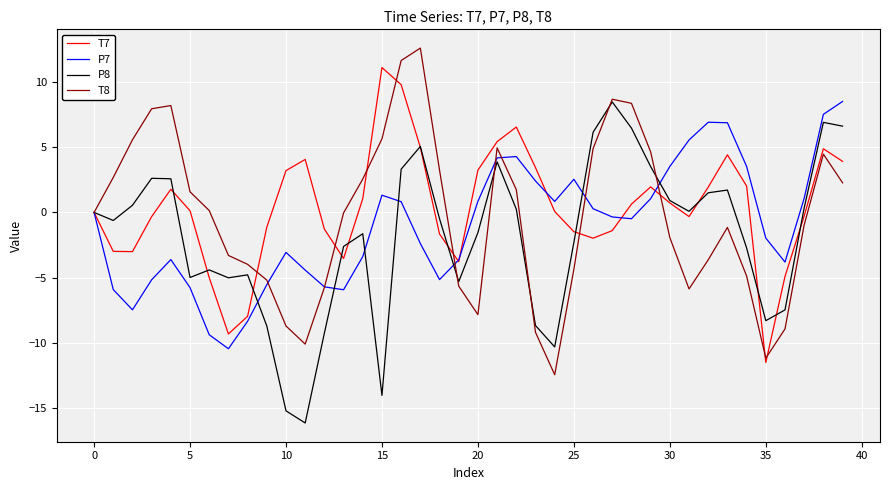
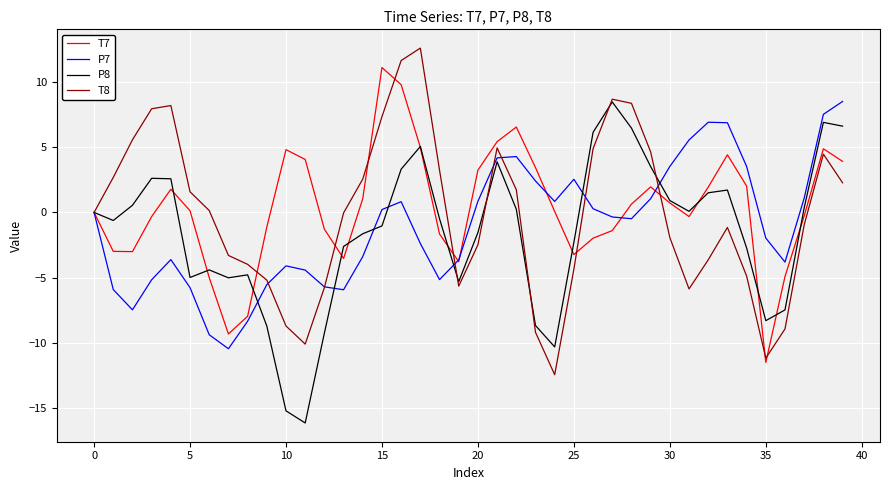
  {
    "T7": {
      "5": 0.1,
-     "10": 3.2,
+     "10": 4.8,
      "15": 11.1,
      "20": 3.2,
-     "25": -1.5,
+     "25": -3.2,
      "35": -11.5
    },
    "P7": {
      "5": -5.8,
-     "10": -3.1,
-     "15": 1.3,
+     "10": -4.1,
+     "15": 0.2,
      "20": 0.9,
      "25": 2.5,
      "30": 3.5,
      "35": -2.0
    },
    "P8": {
      "5": -5.0,
      "10": -15.2,
-     "15": -14.0,
+     "15": -1.0,
      "20": -1.5,
      "25": -2.3,
      "35": -8.3
    },
    "T8": {
      "5": 1.6,
      "10": -8.7,
-     "15": 5.6,
-     "20": -7.8,
+     "15": 7.3,
+     "20": -2.5,
      "25": -4.4,
      "30": -1.9,
      "35": -11.2
    }
  }
